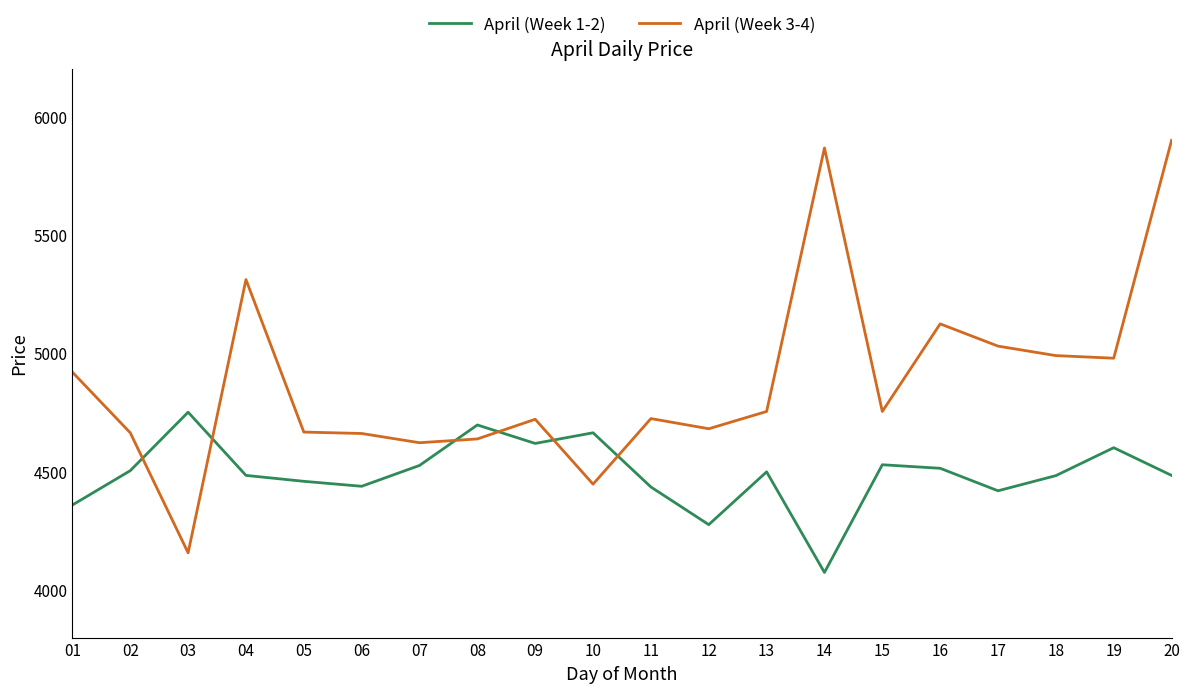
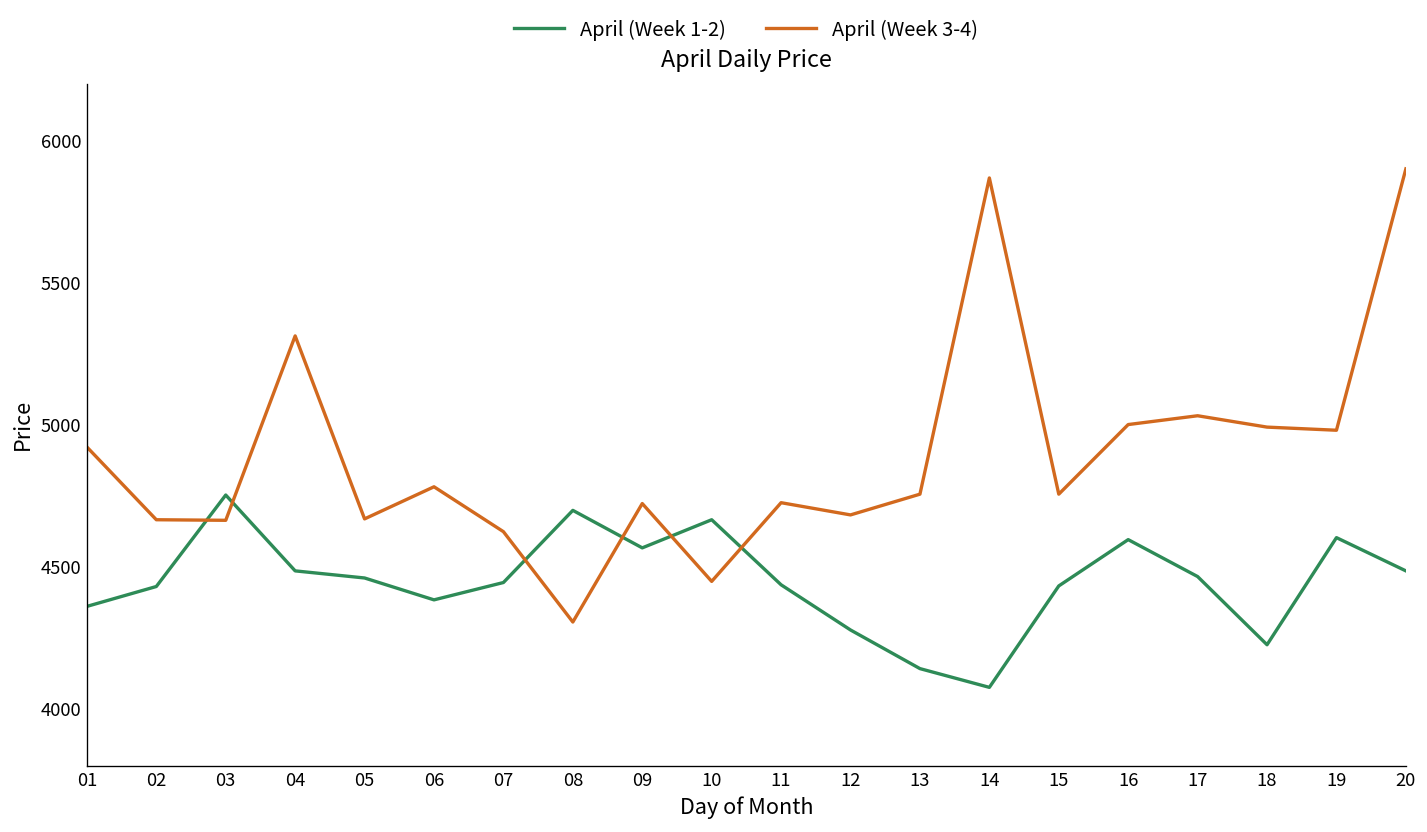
  {
    "April (Week 1-2)": {
      "01": 4360,
-     "02": 4510,
+     "02": 4430,
      "03": 4750,
      "04": 4490,
      "05": 4460,
-     "06": 4440,
-     "07": 4530,
+     "06": 4380,
+     "07": 4440,
      "08": 4700,
-     "09": 4620,
+     "09": 4570,
      "10": 4670,
      "11": 4440,
      "12": 4280,
-     "13": 4500,
+     "13": 4140,
      "14": 4080,
-     "15": 4530,
-     "16": 4520,
-     "17": 4420,
-     "18": 4480,
+     "15": 4430,
+     "16": 4600,
+     "17": 4470,
+     "18": 4230,
      "19": 4600,
      "20": 4490
    },
    "April (Week 3-4)": {
      "01": 4920,
      "02": 4670,
-     "03": 4160,
+     "03": 4660,
      "04": 5310,
      "05": 4670,
-     "06": 4660,
+     "06": 4780,
      "07": 4620,
-     "08": 4640,
+     "08": 4310,
      "09": 4720,
      "10": 4450,
      "11": 4730,
      "12": 4680,
      "13": 4760,
      "14": 5870,
      "15": 4760,
-     "16": 5130,
+     "16": 5000,
      "17": 5030,
      "18": 4990,
      "19": 4980,
      "20": 5900
    }
  }
